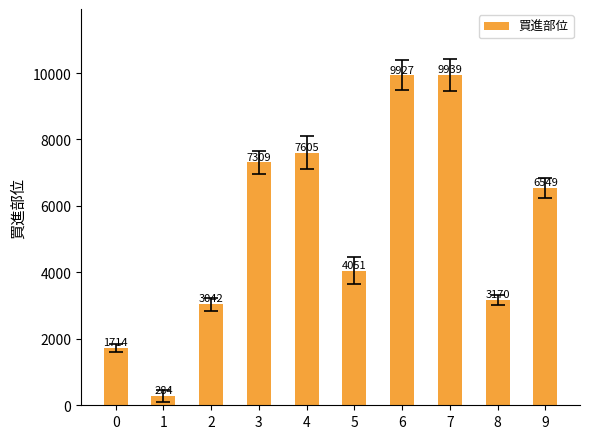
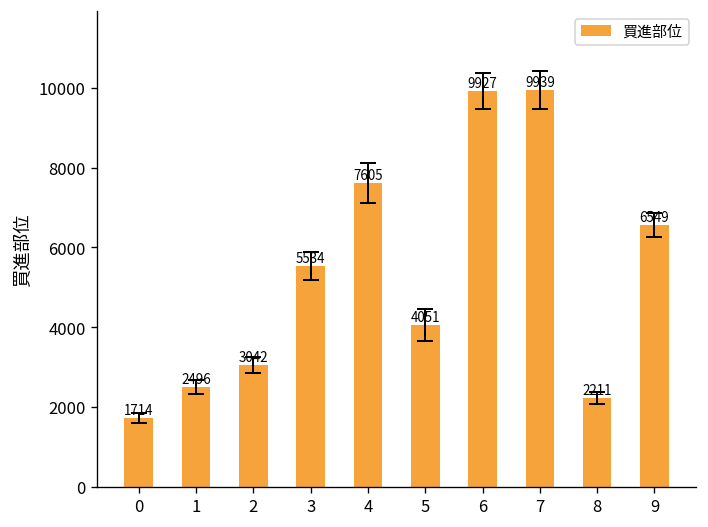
  {
    "買進部位": {
-     "1": 284,
-     "3": 7309,
+     "1": 2496,
+     "3": 5534,
      "4": 7605,
      "5": 4051,
      "6": 9927,
      "7": 9939,
-     "8": 3170
+     "8": 2211
    }
  }
